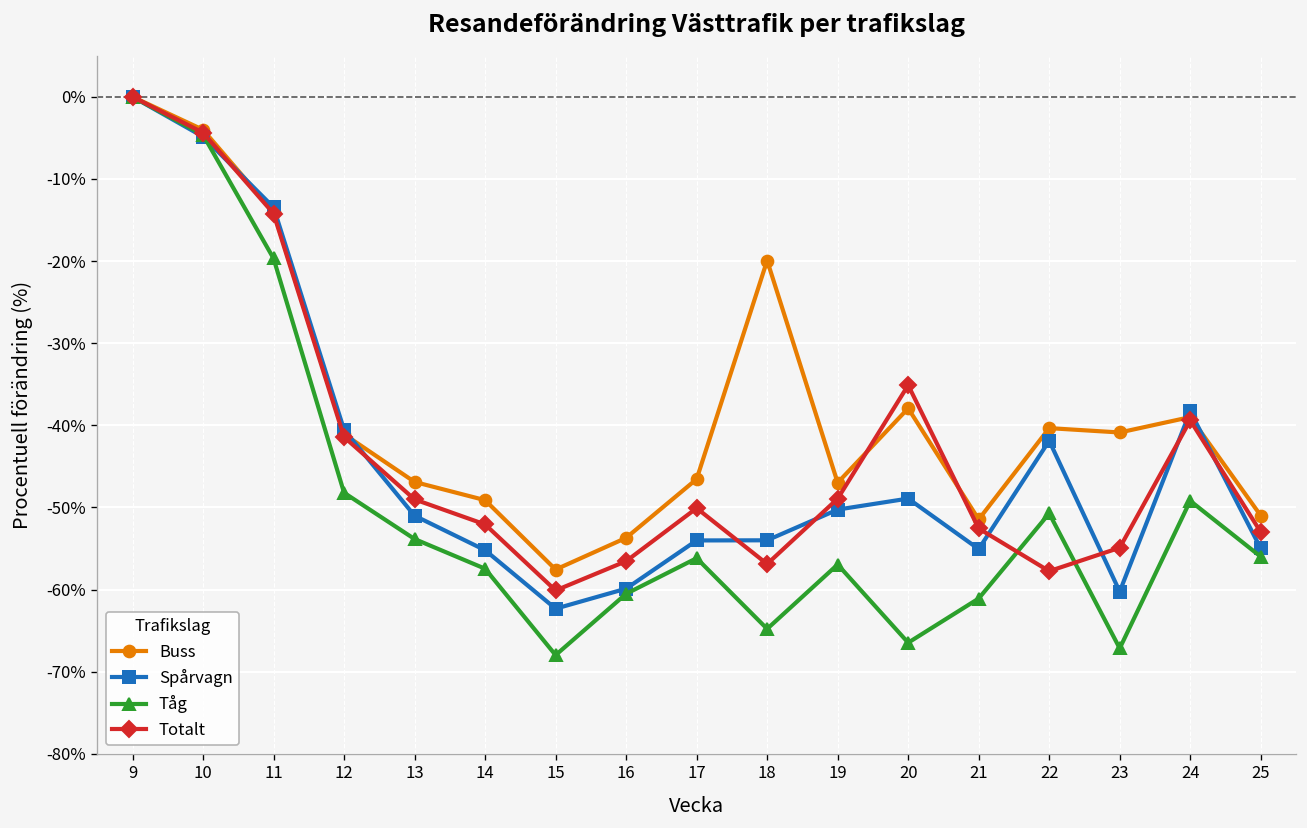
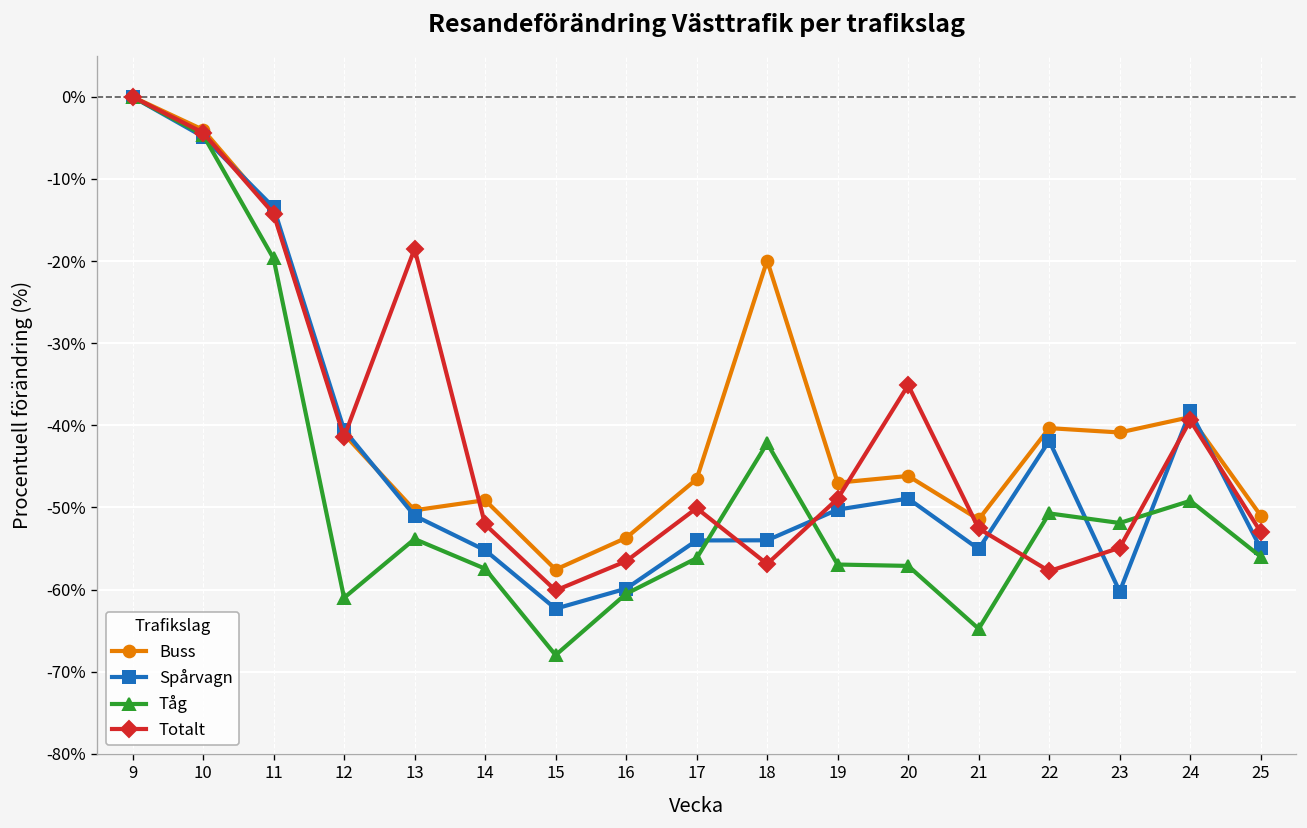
  {
    "Buss": {
-     "13": "-47%",
+     "13": "-50%",
      "14": "-49%",
      "15": "-58%",
      "16": "-54%",
      "17": "-47%",
      "18": "-20%",
      "19": "-47%",
-     "20": "-38%",
+     "20": "-46%",
      "21": "-51%",
      "22": "-40%",
      "23": "-41%",
      "24": "-39%",
      "25": "-51%"
    },
    "Spårvagn": {
      "11": "-13%",
      "12": "-41%",
      "13": "-51%",
      "14": "-55%",
      "15": "-62%",
      "16": "-60%",
      "17": "-54%",
      "18": "-54%",
      "19": "-50%",
      "20": "-49%",
      "21": "-55%",
      "22": "-42%",
      "23": "-60%",
      "24": "-38%",
      "25": "-55%"
    },
    "Tåg": {
      "11": "-20%",
-     "12": "-48%",
+     "12": "-61%",
      "13": "-54%",
      "14": "-57%",
      "15": "-68%",
      "16": "-61%",
      "17": "-56%",
-     "18": "-65%",
+     "18": "-42%",
      "19": "-57%",
-     "20": "-66%",
-     "21": "-61%",
+     "20": "-57%",
+     "21": "-65%",
      "22": "-51%",
-     "23": "-67%",
+     "23": "-52%",
      "24": "-49%",
      "25": "-56%"
    },
    "Totalt": {
-     "13": "-49%",
+     "13": "-19%",
      "14": "-52%",
      "15": "-60%",
      "16": "-57%",
      "17": "-50%",
      "18": "-57%",
      "19": "-49%",
      "20": "-35%",
      "21": "-53%",
      "22": "-58%",
      "23": "-55%",
      "24": "-39%",
      "25": "-53%"
    }
  }
